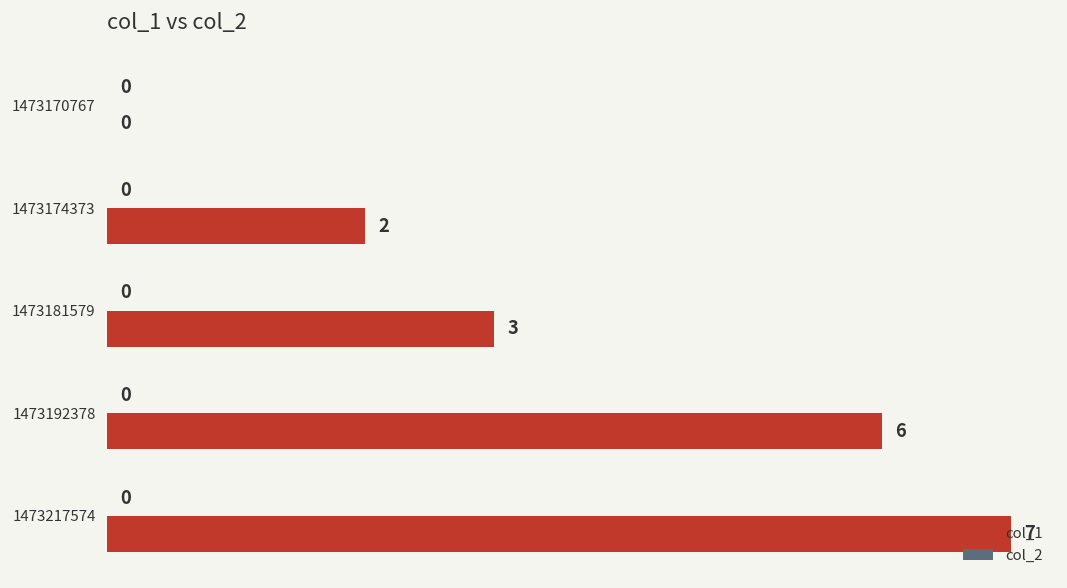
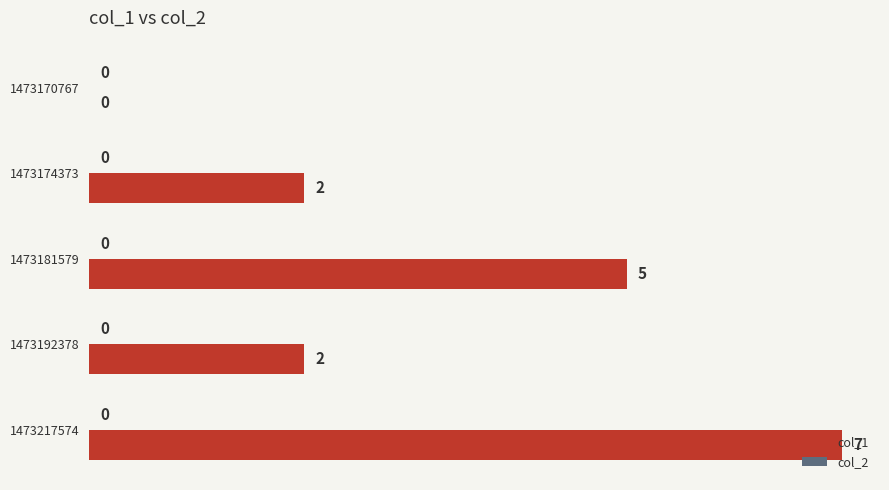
  {
    "col_1": {
      "1473170767": 0,
      "1473174373": 2,
-     "1473181579": 3,
-     "1473192378": 6,
+     "1473181579": 5,
+     "1473192378": 2,
      "1473217574": 7
    },
    "col_2": {
      "1473170767": 0,
      "1473174373": 0,
      "1473181579": 0,
      "1473192378": 0,
      "1473217574": 0
    }
  }
